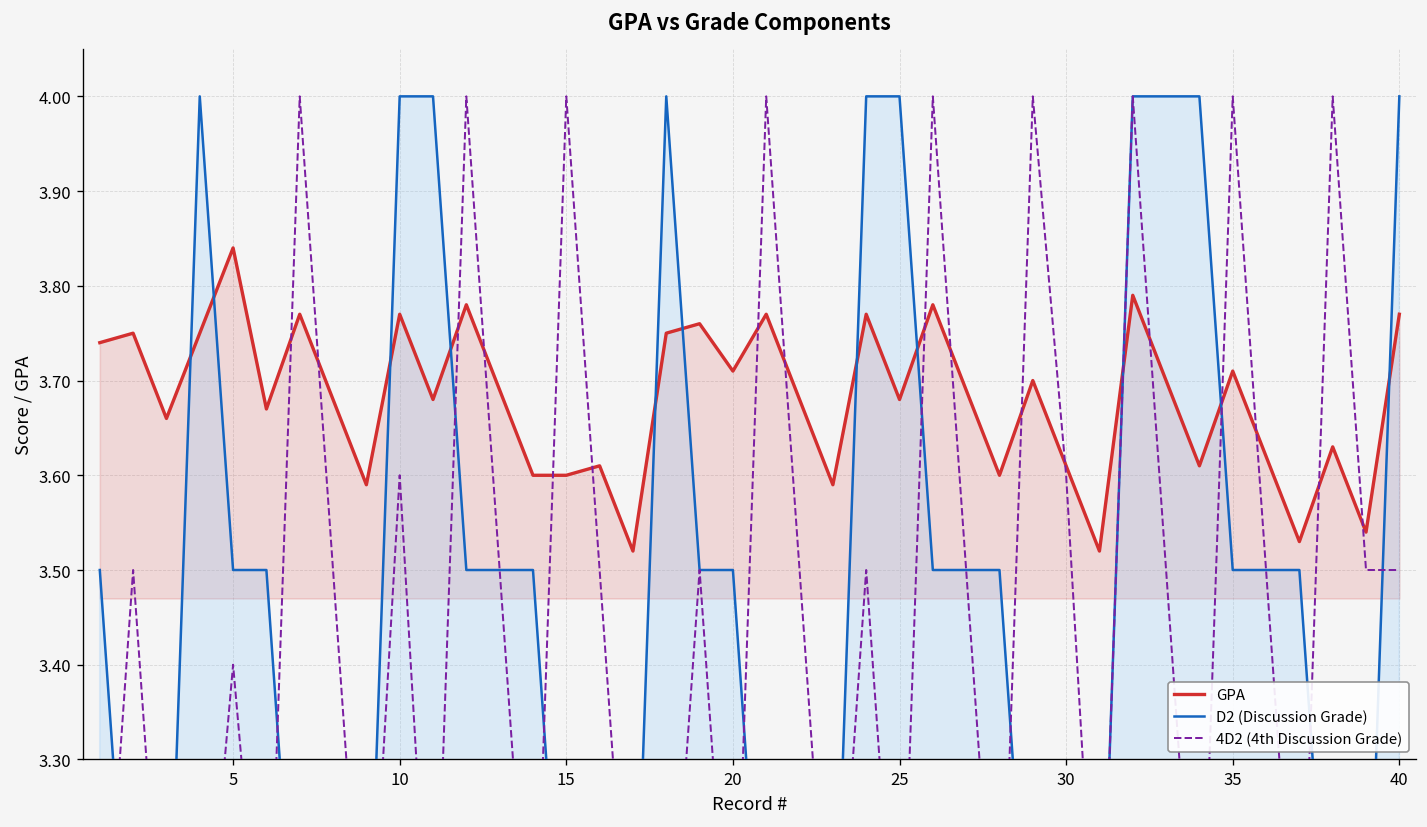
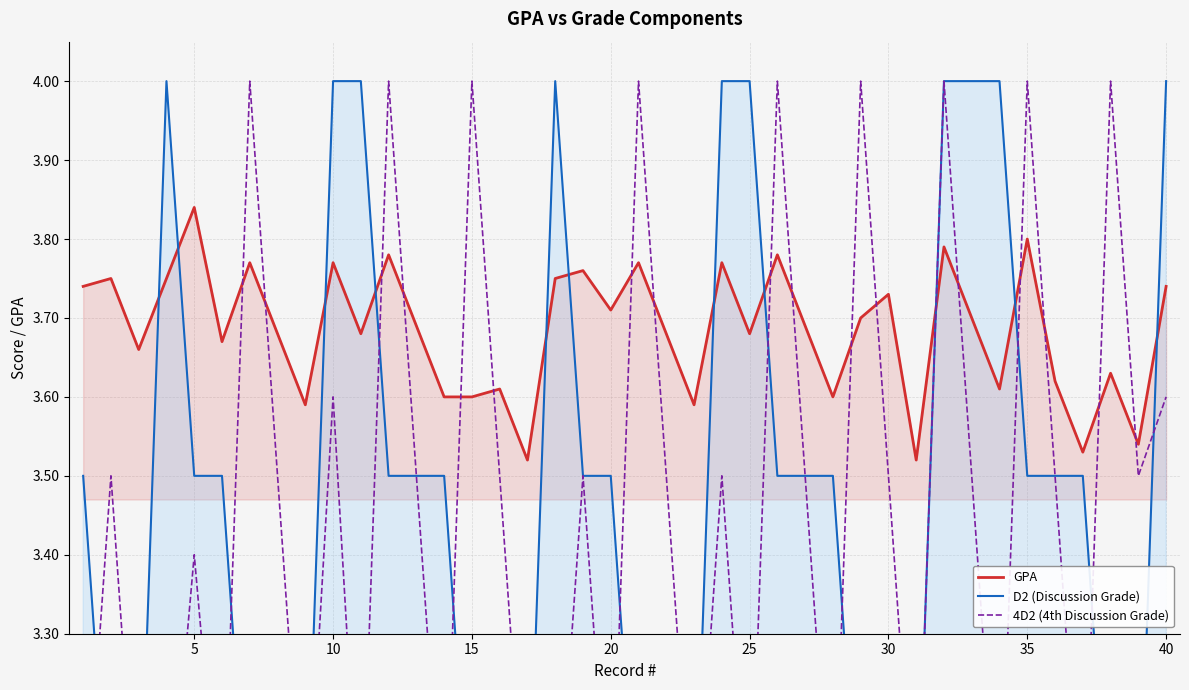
  {
    "GPA": {
      "5": 3.84,
      "10": 3.77,
      "15": 3.60,
      "20": 3.71,
      "25": 3.68,
-     "30": 3.61,
-     "35": 3.71,
-     "40": 3.77
+     "30": 3.73,
+     "35": 3.80,
+     "40": 3.74
    },
    "D2 (Discussion Grade)": {
      "5": 3.50,
      "10": 4.00,
      "20": 3.50,
      "25": 4.00,
      "35": 3.50,
      "40": 4.00
    },
    "4D2 (4th Discussion Grade)": {
      "5": 3.4,
      "10": 3.6,
      "15": 4.0,
-     "30": 3.6,
+     "30": 3.5,
      "35": 4.0,
-     "40": 3.5
+     "40": 3.6
    }
  }
